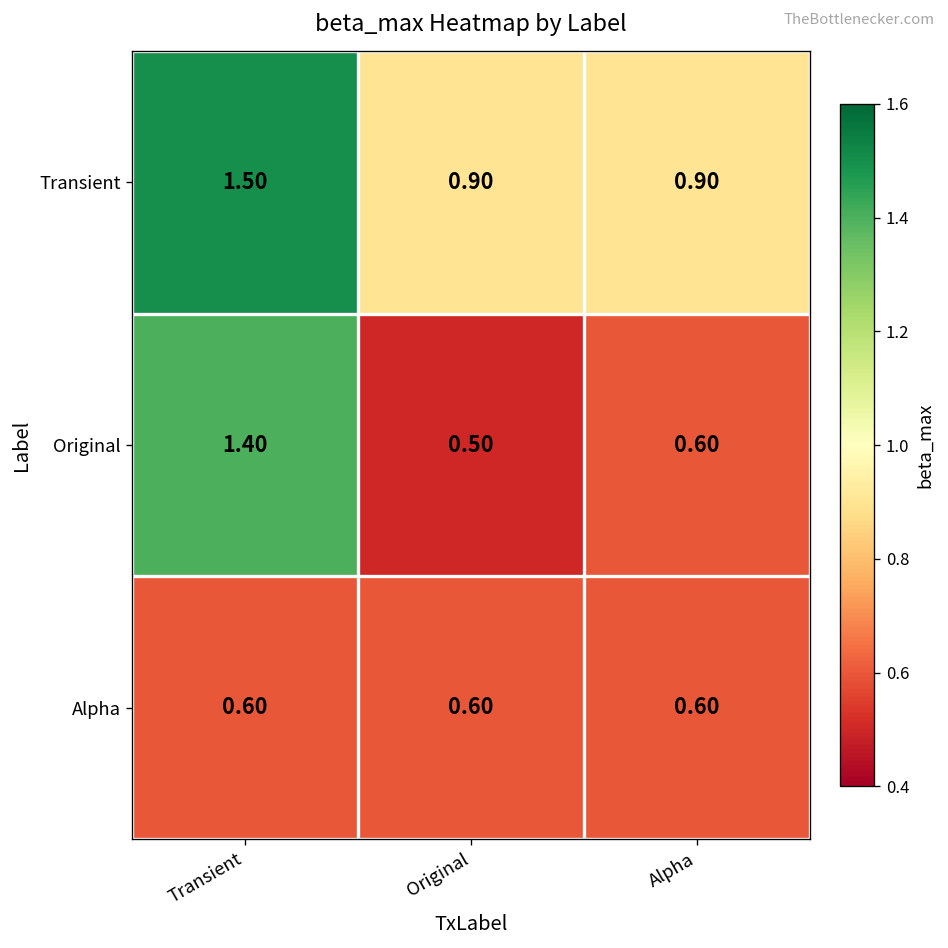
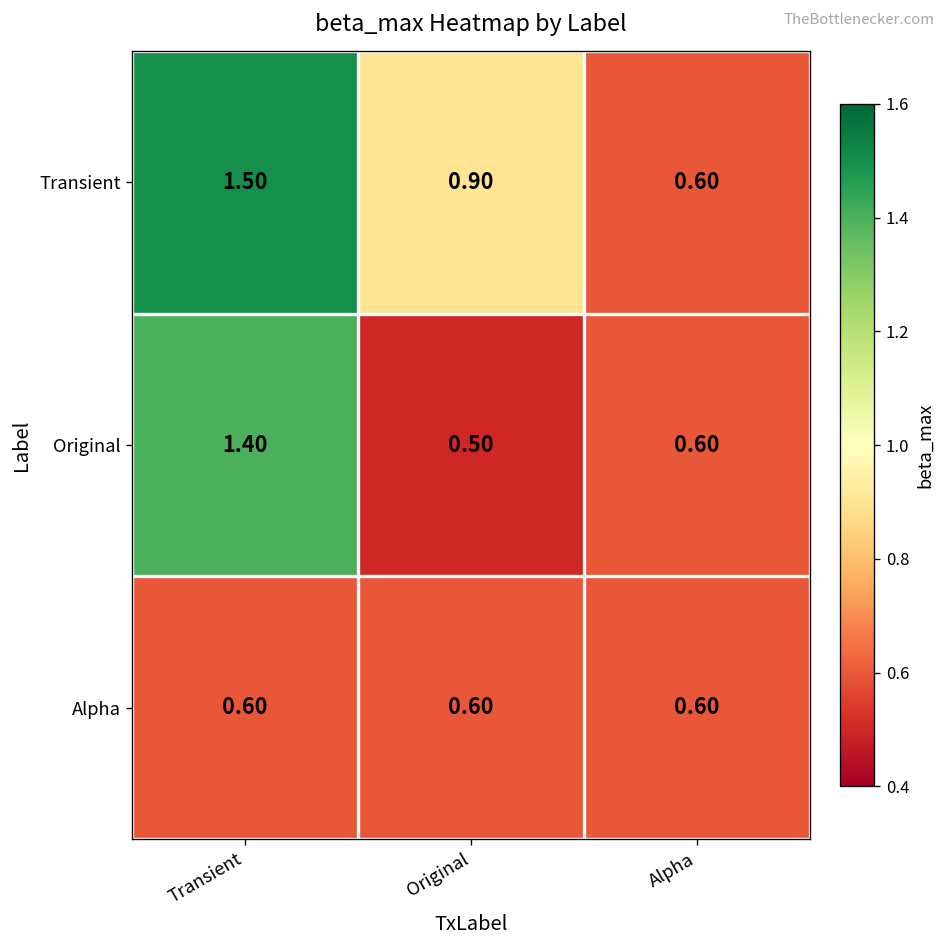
  {
    "Transient": {
      "Transient": 1.50,
      "Original": 0.90,
-     "Alpha": 0.90
+     "Alpha": 0.60
    },
    "Original": {
      "Transient": 1.40,
      "Original": 0.50,
      "Alpha": 0.60
    },
    "Alpha": {
      "Transient": 0.60,
      "Original": 0.60,
      "Alpha": 0.60
    }
  }
